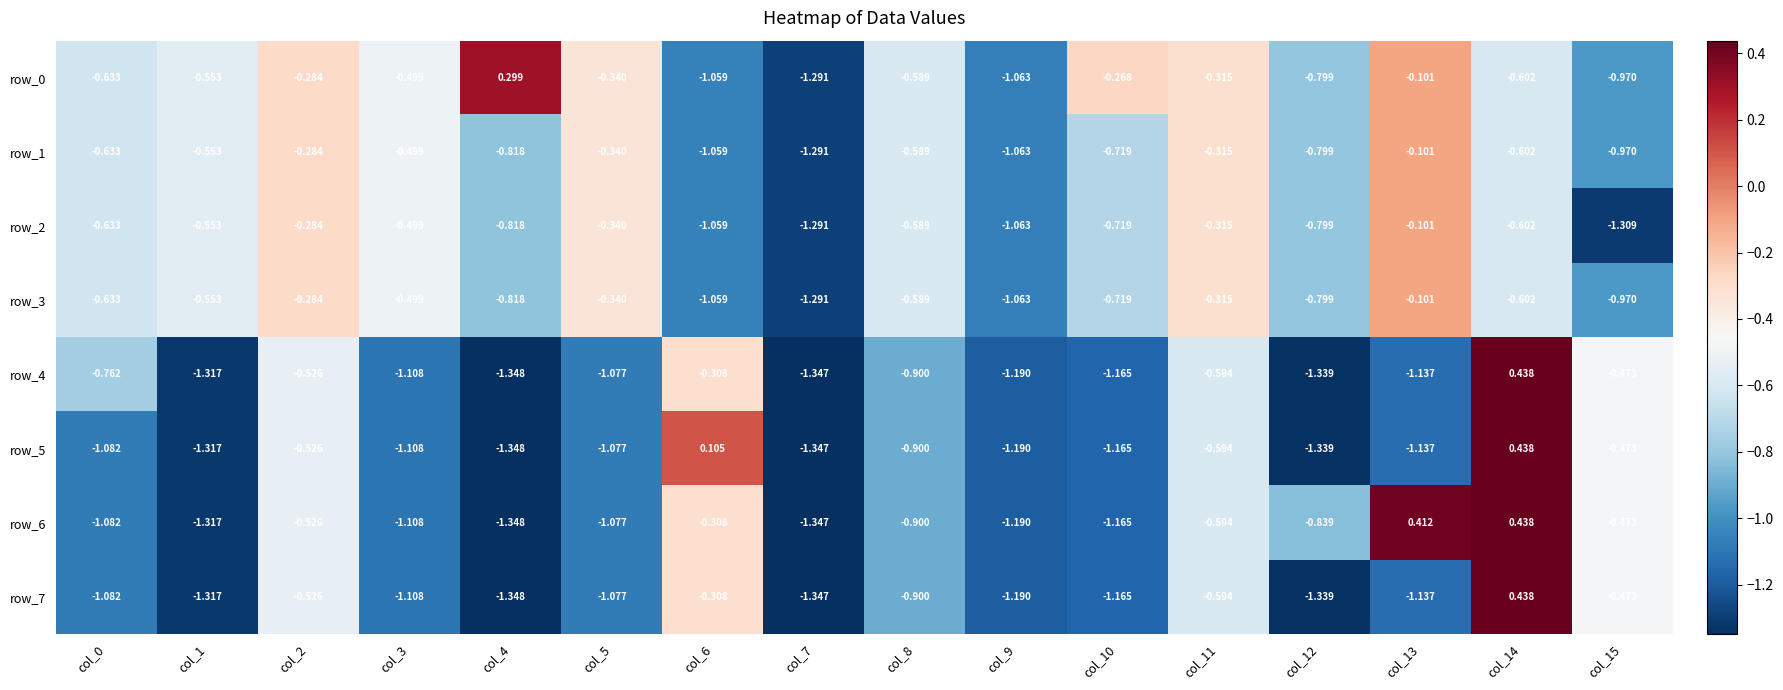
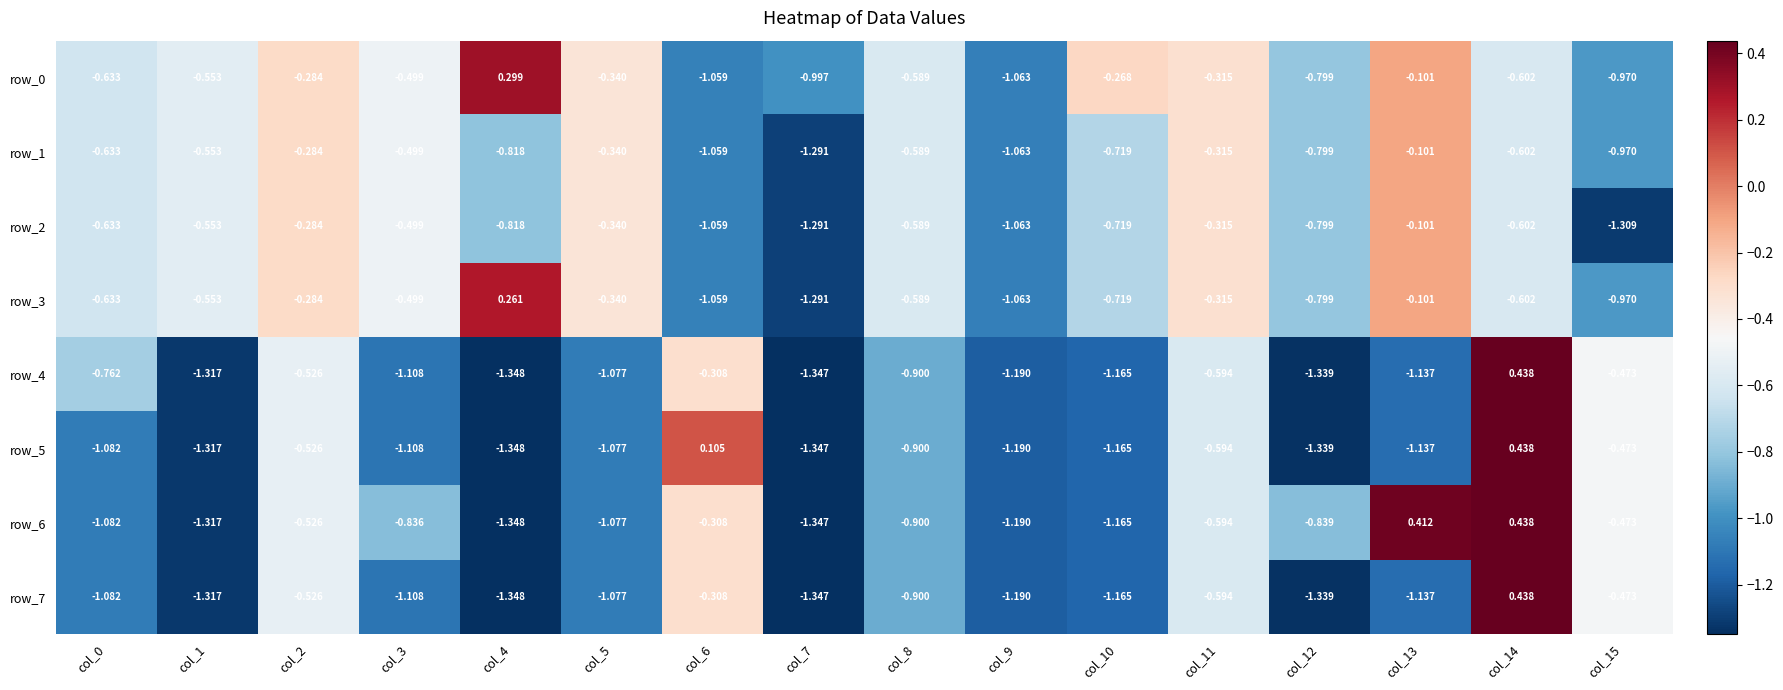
  {
    "row_0": {
      "col_2": -0.284,
      "col_4": 0.299,
      "col_6": -1.059,
-     "col_7": -1.291,
+     "col_7": -0.997,
      "col_9": -1.063,
      "col_10": -0.268,
      "col_12": -0.799,
      "col_13": -0.101,
      "col_15": -0.970
    },
    "row_1": {
      "col_2": -0.284,
      "col_4": -0.818,
      "col_6": -1.059,
      "col_7": -1.291,
      "col_9": -1.063,
      "col_10": -0.719,
      "col_12": -0.799,
      "col_13": -0.101,
      "col_15": -0.970
    },
    "row_2": {
      "col_2": -0.284,
      "col_4": -0.818,
      "col_6": -1.059,
      "col_7": -1.291,
      "col_9": -1.063,
      "col_10": -0.719,
      "col_12": -0.799,
      "col_13": -0.101,
      "col_15": -1.309
    },
    "row_3": {
      "col_2": -0.284,
-     "col_4": -0.818,
+     "col_4": 0.261,
      "col_6": -1.059,
      "col_7": -1.291,
      "col_9": -1.063,
      "col_10": -0.719,
      "col_12": -0.799,
      "col_13": -0.101,
      "col_15": -0.970
    },
    "row_4": {
      "col_0": -0.762,
      "col_1": -1.317,
      "col_3": -1.108,
      "col_4": -1.348,
      "col_5": -1.077,
      "col_6": -0.308,
      "col_7": -1.347,
      "col_8": -0.900,
      "col_9": -1.190,
      "col_10": -1.165,
      "col_12": -1.339,
      "col_13": -1.137,
      "col_14": 0.438
    },
    "row_5": {
      "col_0": -1.082,
      "col_1": -1.317,
      "col_3": -1.108,
      "col_4": -1.348,
      "col_5": -1.077,
      "col_6": 0.105,
      "col_7": -1.347,
      "col_8": -0.900,
      "col_9": -1.190,
      "col_10": -1.165,
      "col_12": -1.339,
      "col_13": -1.137,
      "col_14": 0.438
    },
    "row_6": {
      "col_0": -1.082,
      "col_1": -1.317,
-     "col_3": -1.108,
+     "col_3": -0.836,
      "col_4": -1.348,
      "col_5": -1.077,
      "col_6": -0.308,
      "col_7": -1.347,
      "col_8": -0.900,
      "col_9": -1.190,
      "col_10": -1.165,
      "col_12": -0.839,
      "col_13": 0.412,
      "col_14": 0.438
    },
    "row_7": {
      "col_0": -1.082,
      "col_1": -1.317,
      "col_3": -1.108,
      "col_4": -1.348,
      "col_5": -1.077,
      "col_6": -0.308,
      "col_7": -1.347,
      "col_8": -0.900,
      "col_9": -1.190,
      "col_10": -1.165,
      "col_12": -1.339,
      "col_13": -1.137,
      "col_14": 0.438
    }
  }
